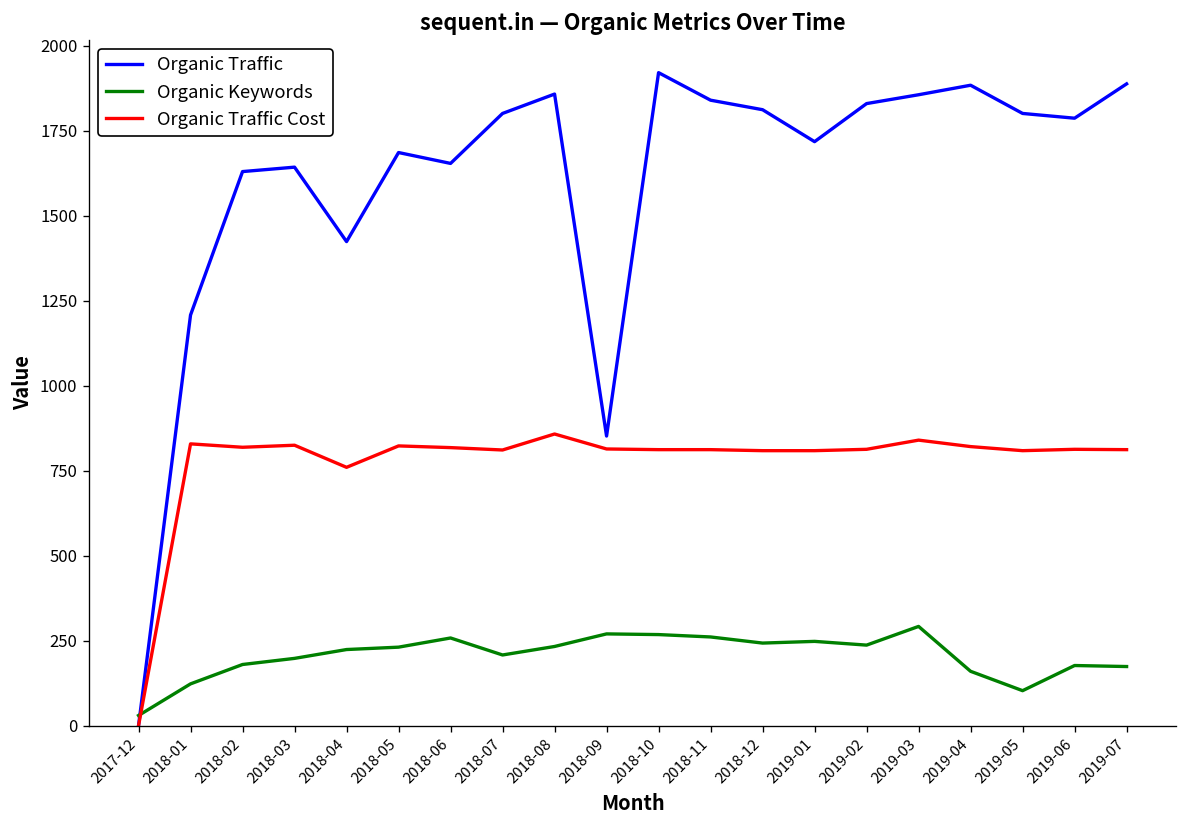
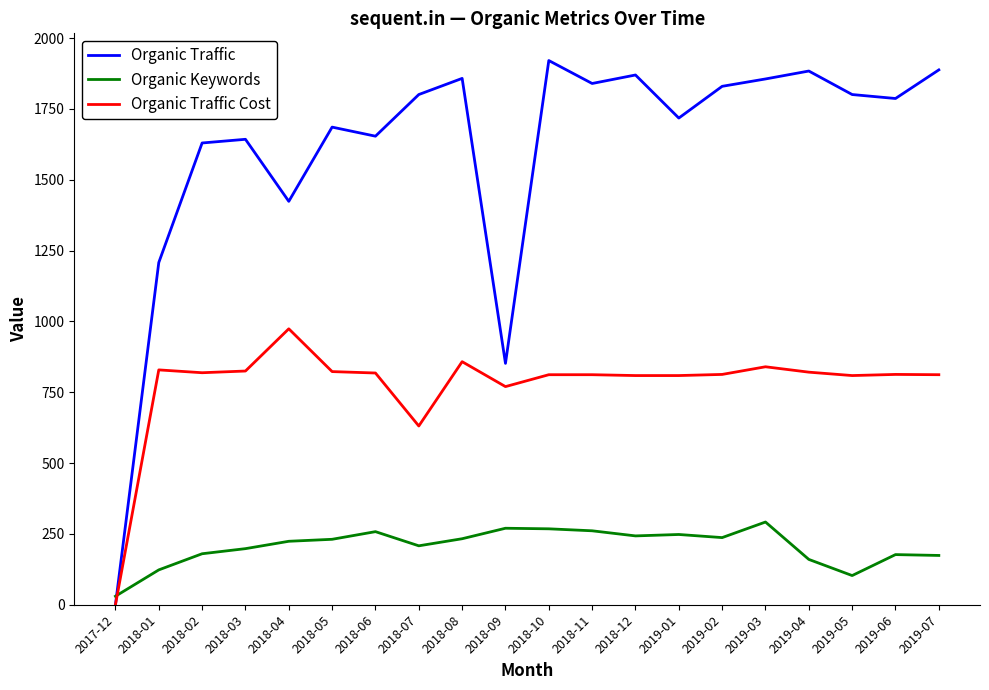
  {
    "Organic Traffic": {
      "2018-01": 1210,
      "2018-02": 1630,
      "2018-03": 1640,
      "2018-04": 1420,
      "2018-05": 1690,
      "2018-06": 1650,
      "2018-07": 1800,
      "2018-08": 1860,
      "2018-09": 850,
      "2018-10": 1920,
      "2018-11": 1840,
-     "2018-12": 1810,
+     "2018-12": 1870,
      "2019-01": 1720,
      "2019-02": 1830,
      "2019-03": 1860,
      "2019-04": 1880,
      "2019-05": 1800,
      "2019-06": 1790,
      "2019-07": 1890
    },
    "Organic Keywords": {
      "2017-12": 30,
      "2018-01": 120,
      "2018-02": 180,
      "2018-03": 200,
      "2018-04": 220,
      "2018-05": 230,
      "2018-06": 260,
      "2018-07": 210,
      "2018-08": 230,
      "2018-09": 270,
      "2018-10": 270,
      "2018-11": 260,
      "2018-12": 240,
      "2019-01": 250,
      "2019-02": 240,
      "2019-03": 290,
      "2019-04": 160,
      "2019-05": 100,
      "2019-06": 180,
      "2019-07": 170
    },
    "Organic Traffic Cost": {
      "2018-01": 830,
      "2018-02": 820,
      "2018-03": 830,
-     "2018-04": 760,
+     "2018-04": 970,
      "2018-05": 820,
      "2018-06": 820,
-     "2018-07": 810,
+     "2018-07": 630,
      "2018-08": 860,
-     "2018-09": 810,
+     "2018-09": 770,
      "2018-10": 810,
      "2018-11": 810,
      "2018-12": 810,
      "2019-01": 810,
      "2019-02": 810,
      "2019-03": 840,
      "2019-04": 820,
      "2019-05": 810,
      "2019-06": 810,
      "2019-07": 810
    }
  }
